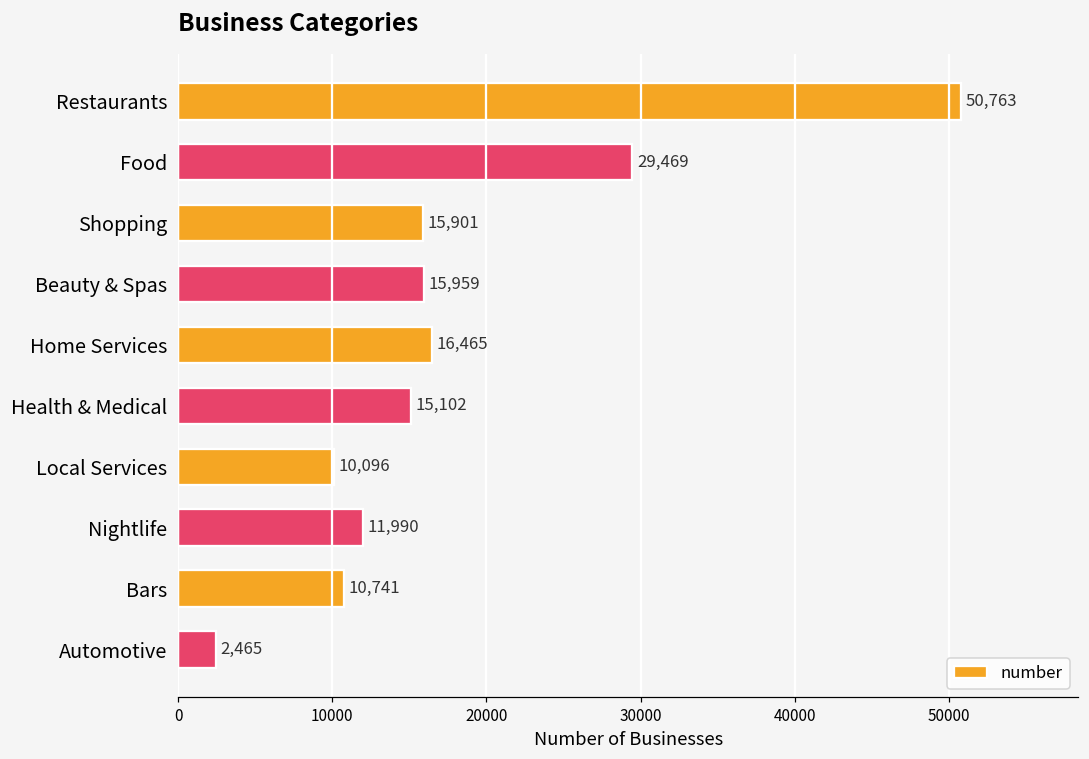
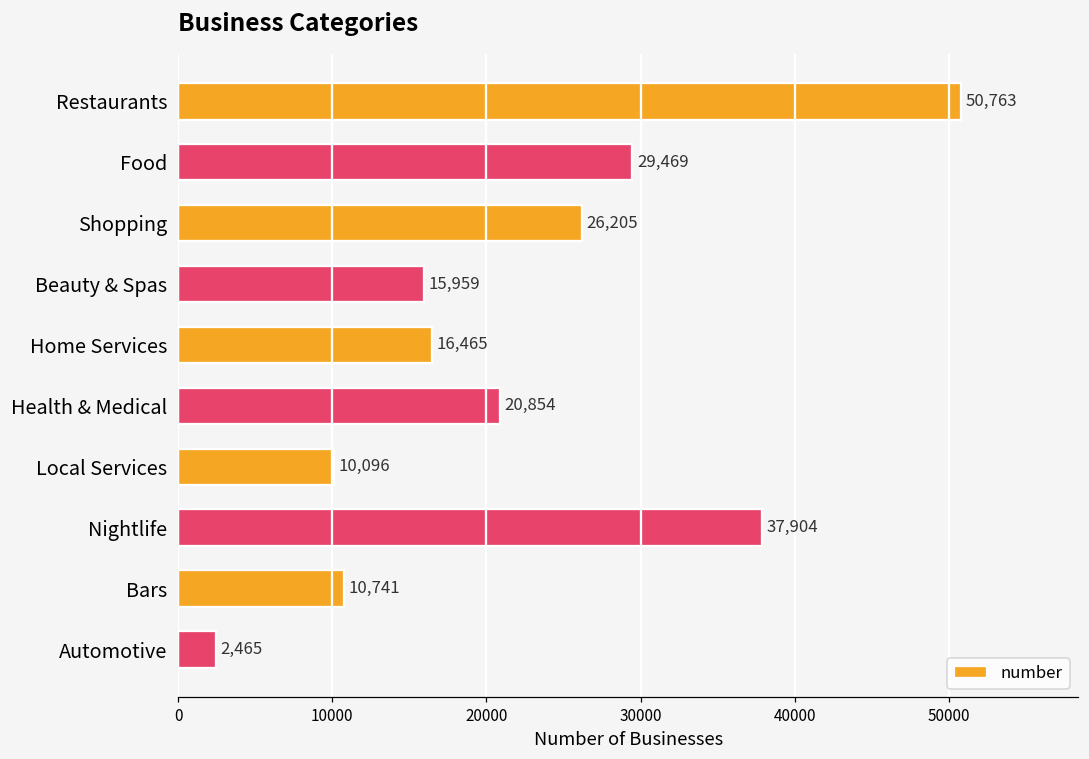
  {
    "Restaurants": "50,763",
    "Food": "29,469",
-   "Shopping": "15,901",
+   "Shopping": "26,205",
    "Beauty & Spas": "15,959",
    "Home Services": "16,465",
-   "Health & Medical": "15,102",
+   "Health & Medical": "20,854",
    "Local Services": "10,096",
-   "Nightlife": "11,990",
+   "Nightlife": "37,904",
    "Bars": "10,741",
    "Automotive": "2,465"
  }
